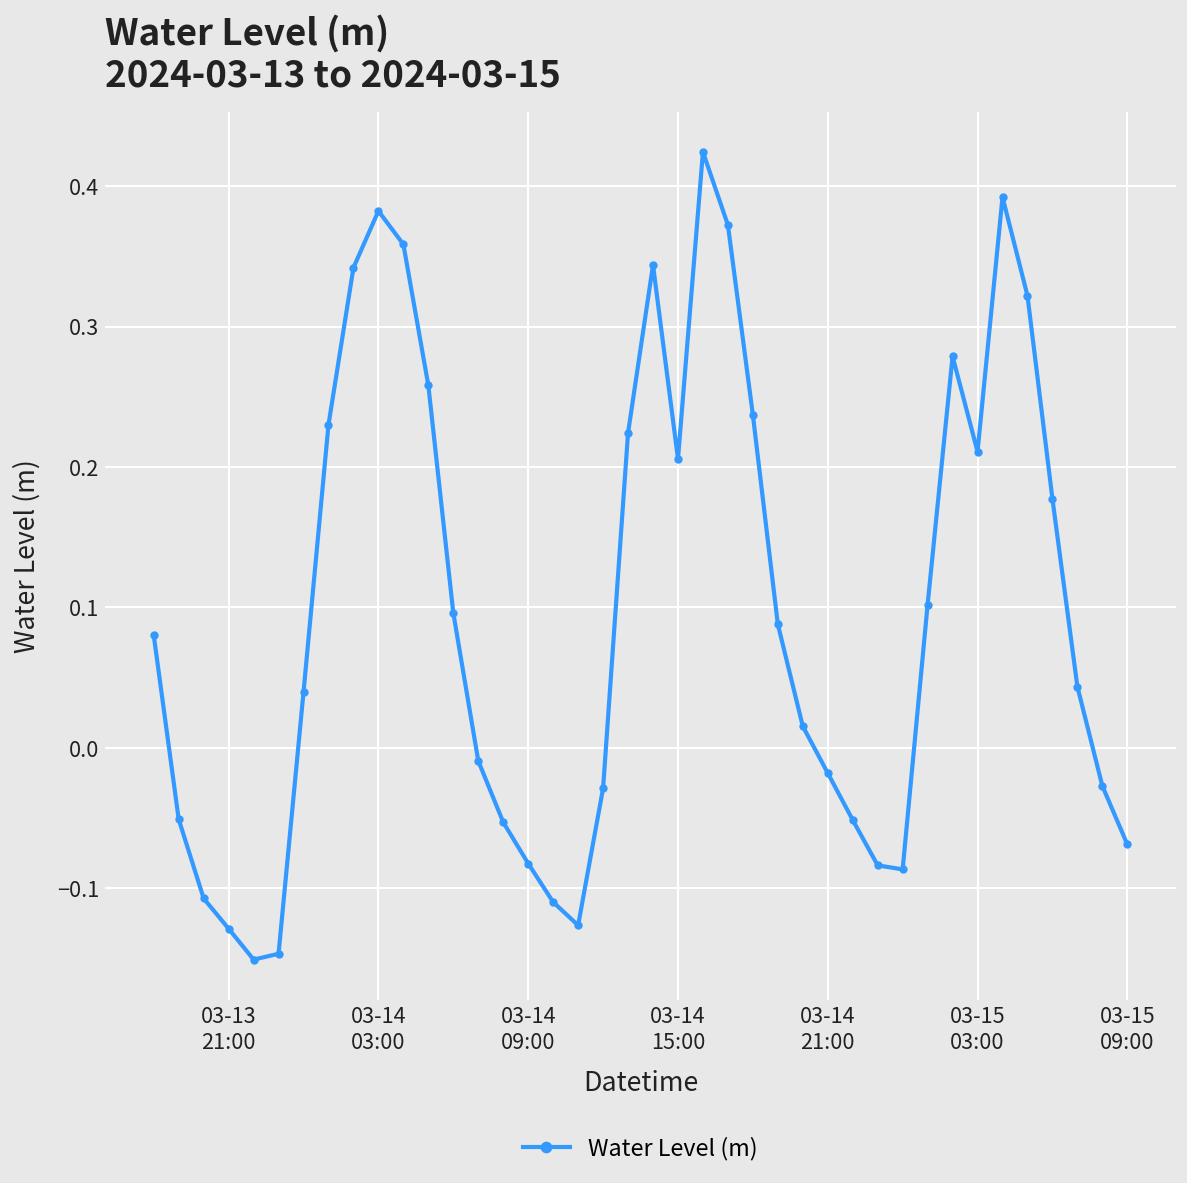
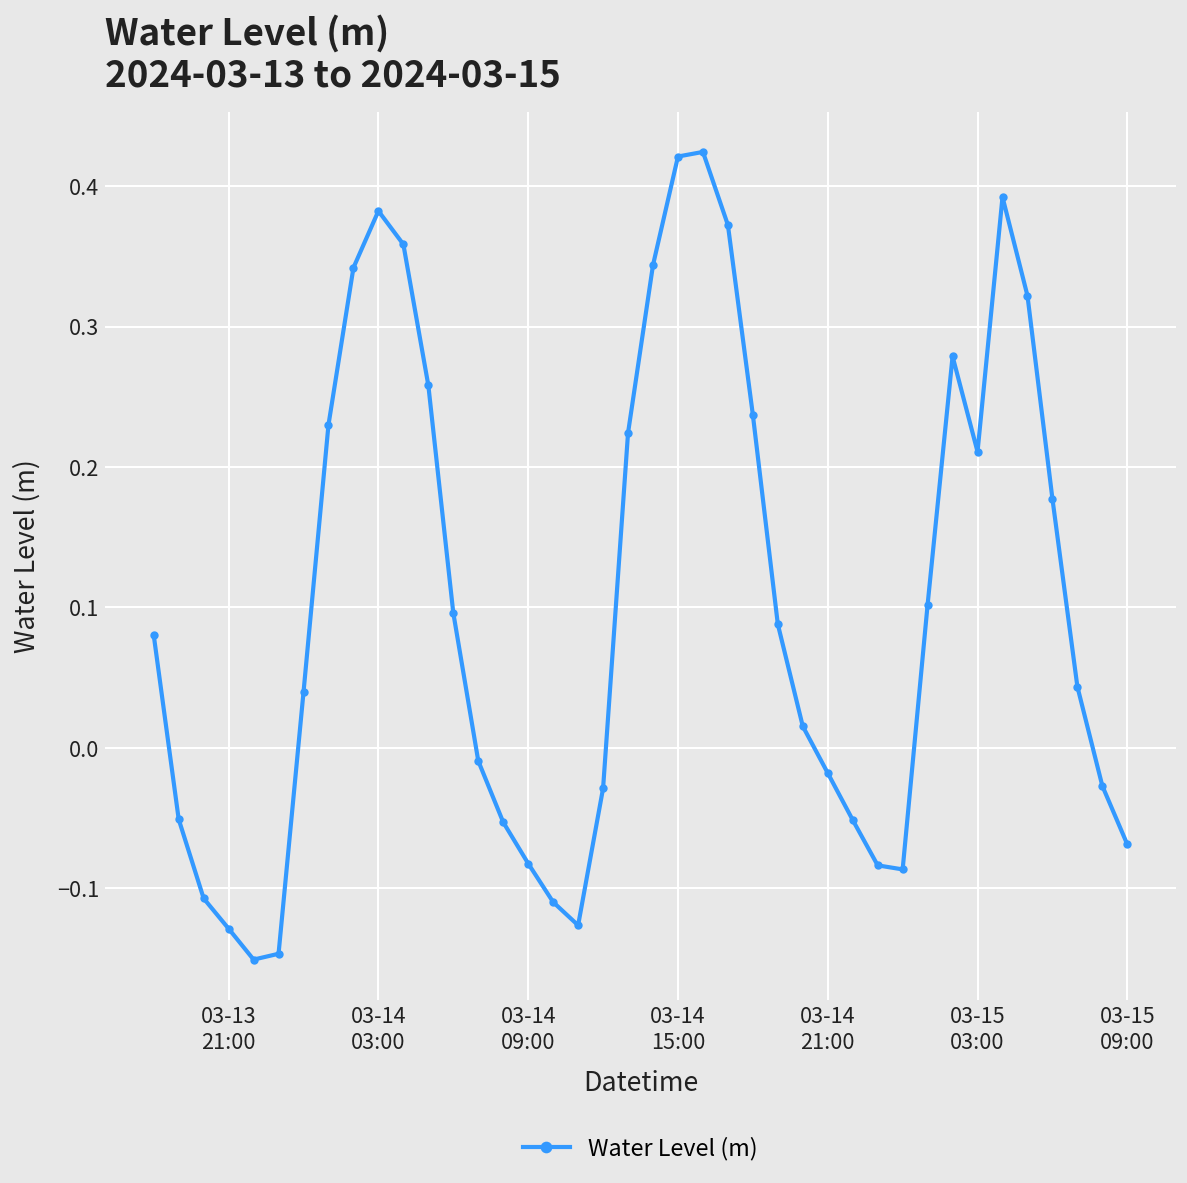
  {
    "03-13 21:00": -0.129,
    "03-14 03:00": 0.382,
    "03-14 09:00": -0.082,
-   "03-14 15:00": 0.206,
+   "03-14 15:00": 0.421,
    "03-14 21:00": -0.018,
    "03-15 03:00": 0.211,
    "03-15 09:00": -0.069
  }
